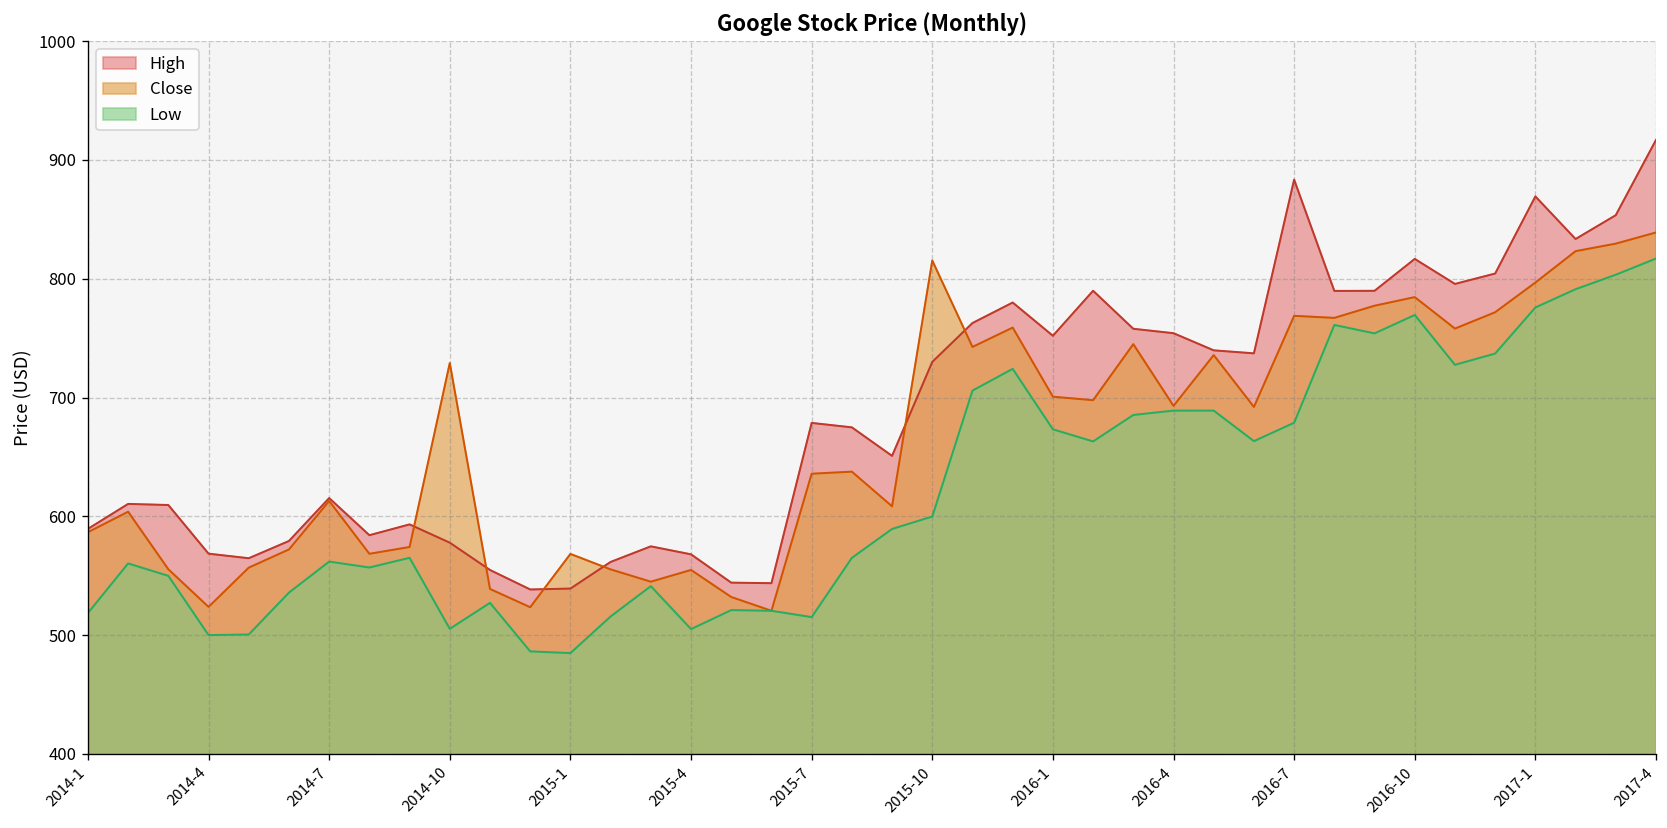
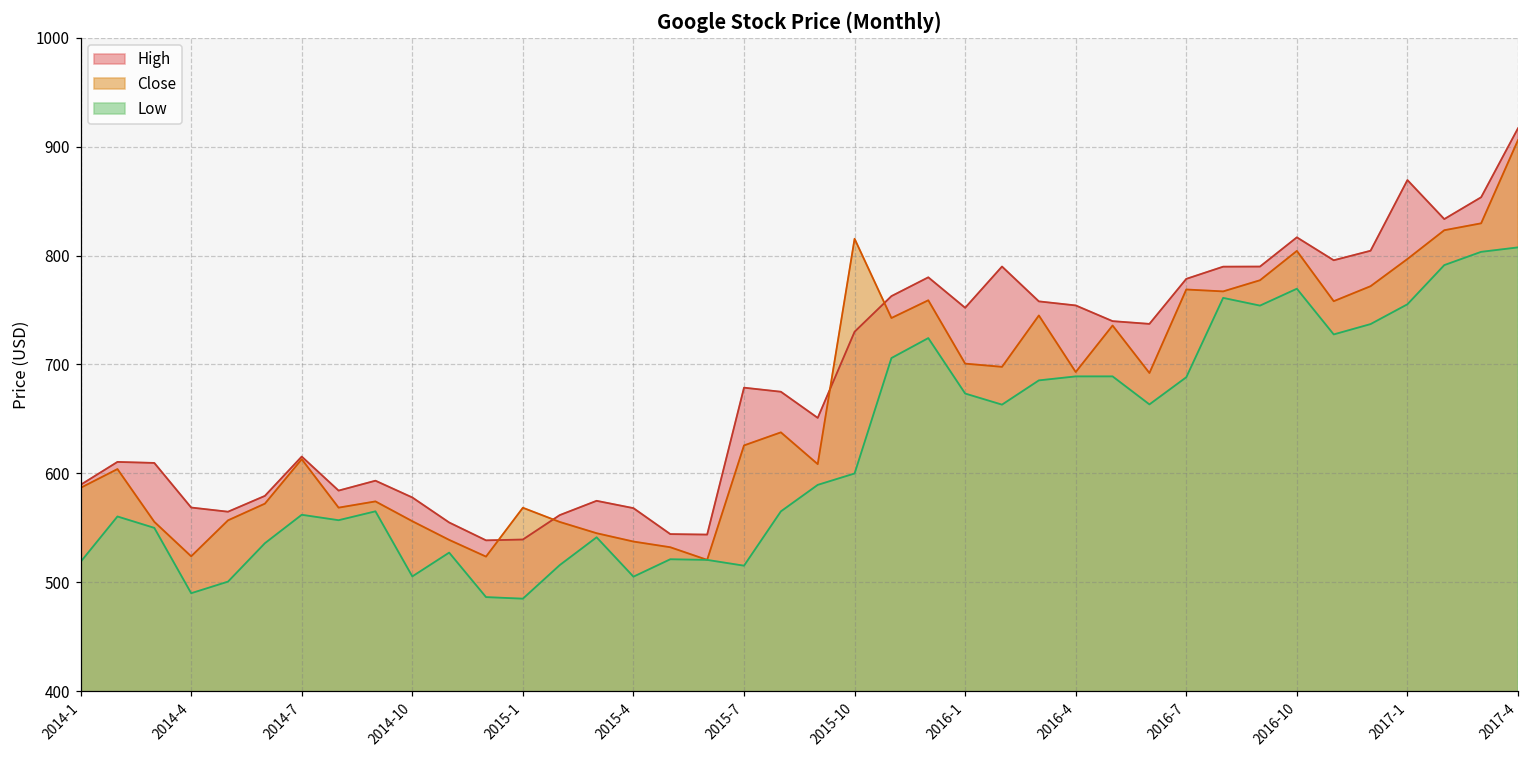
  {
    "High": {
      "2014-1": 590,
      "2014-4": 570,
      "2014-10": 580,
      "2015-1": 540,
      "2015-4": 570,
      "2015-7": 680,
      "2015-10": 730,
      "2016-1": 750,
      "2016-4": 750,
-     "2016-7": 880,
+     "2016-7": 780,
      "2016-10": 820,
      "2017-1": 870,
      "2017-4": 920
    },
    "Close": {
      "2014-1": 590,
      "2014-4": 520,
-     "2014-10": 730,
+     "2014-10": 560,
      "2015-1": 570,
-     "2015-4": 550,
-     "2015-7": 640,
+     "2015-4": 540,
+     "2015-7": 630,
      "2015-10": 820,
      "2016-1": 700,
      "2016-4": 690,
      "2016-7": 770,
-     "2016-10": 780,
+     "2016-10": 800,
      "2017-1": 800,
-     "2017-4": 840
+     "2017-4": 910
    },
    "Low": {
      "2014-1": 520,
-     "2014-4": 500,
+     "2014-4": 490,
      "2014-7": 560,
      "2014-10": 510,
      "2015-1": 480,
      "2015-4": 510,
      "2015-7": 520,
      "2015-10": 600,
      "2016-1": 670,
      "2016-4": 690,
-     "2016-7": 680,
+     "2016-7": 690,
      "2016-10": 770,
-     "2017-1": 780,
-     "2017-4": 820
+     "2017-1": 760,
+     "2017-4": 810
    }
  }
